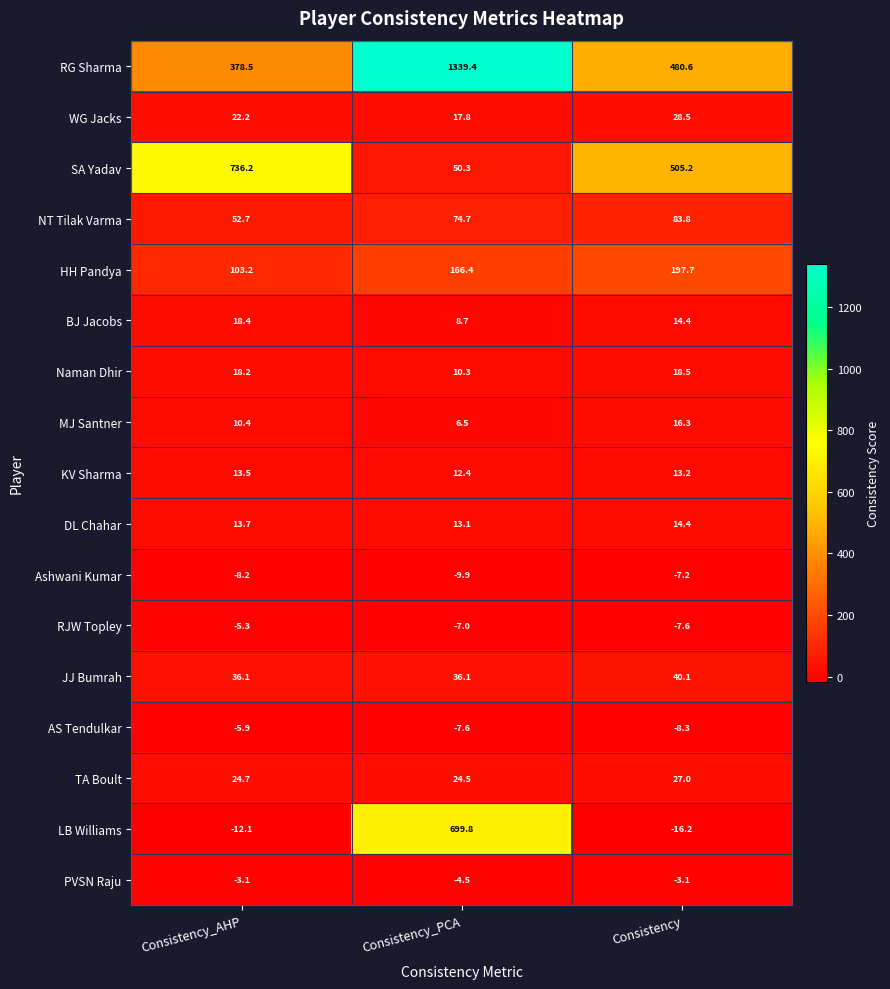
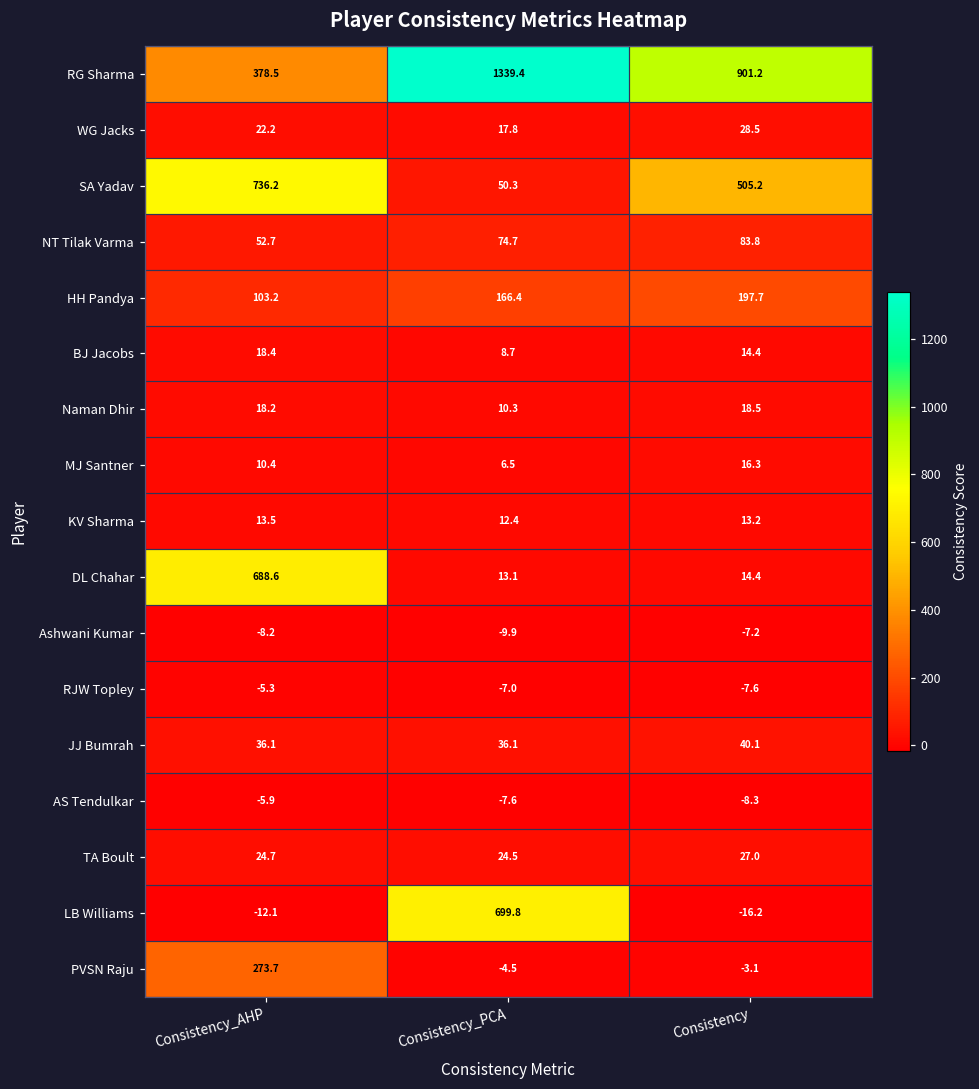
  {
    "RG Sharma": {
      "Consistency_AHP": 378.5,
      "Consistency_PCA": 1339.4,
-     "Consistency": 480.6
+     "Consistency": 901.2
    },
    "WG Jacks": {
      "Consistency_AHP": 22.2,
      "Consistency_PCA": 17.8,
      "Consistency": 28.5
    },
    "SA Yadav": {
      "Consistency_AHP": 736.2,
      "Consistency_PCA": 50.3,
      "Consistency": 505.2
    },
    "NT Tilak Varma": {
      "Consistency_AHP": 52.7,
      "Consistency_PCA": 74.7,
      "Consistency": 83.8
    },
    "HH Pandya": {
      "Consistency_AHP": 103.2,
      "Consistency_PCA": 166.4,
      "Consistency": 197.7
    },
    "BJ Jacobs": {
      "Consistency_AHP": 18.4,
      "Consistency_PCA": 8.7,
      "Consistency": 14.4
    },
    "Naman Dhir": {
      "Consistency_AHP": 18.2,
      "Consistency_PCA": 10.3,
      "Consistency": 18.5
    },
    "MJ Santner": {
      "Consistency_AHP": 10.4,
      "Consistency_PCA": 6.5,
      "Consistency": 16.3
    },
    "KV Sharma": {
      "Consistency_AHP": 13.5,
      "Consistency_PCA": 12.4,
      "Consistency": 13.2
    },
    "DL Chahar": {
-     "Consistency_AHP": 13.7,
+     "Consistency_AHP": 688.6,
      "Consistency_PCA": 13.1,
      "Consistency": 14.4
    },
    "Ashwani Kumar": {
      "Consistency_AHP": -8.2,
      "Consistency_PCA": -9.9,
      "Consistency": -7.2
    },
    "RJW Topley": {
      "Consistency_AHP": -5.3,
      "Consistency_PCA": -7.0,
      "Consistency": -7.6
    },
    "JJ Bumrah": {
      "Consistency_AHP": 36.1,
      "Consistency_PCA": 36.1,
      "Consistency": 40.1
    },
    "AS Tendulkar": {
      "Consistency_AHP": -5.9,
      "Consistency_PCA": -7.6,
      "Consistency": -8.3
    },
    "TA Boult": {
      "Consistency_AHP": 24.7,
      "Consistency_PCA": 24.5,
      "Consistency": 27.0
    },
    "LB Williams": {
      "Consistency_AHP": -12.1,
      "Consistency_PCA": 699.8,
      "Consistency": -16.2
    },
    "PVSN Raju": {
-     "Consistency_AHP": -3.1,
+     "Consistency_AHP": 273.7,
      "Consistency_PCA": -4.5,
      "Consistency": -3.1
    }
  }
